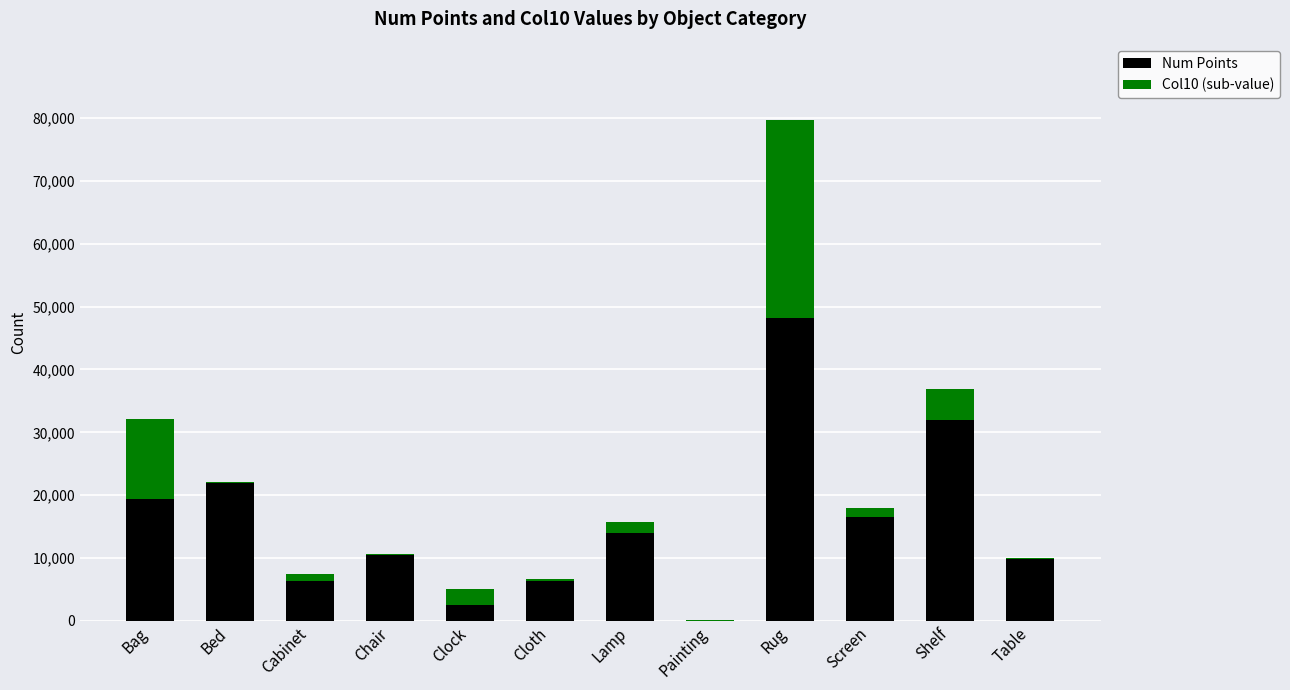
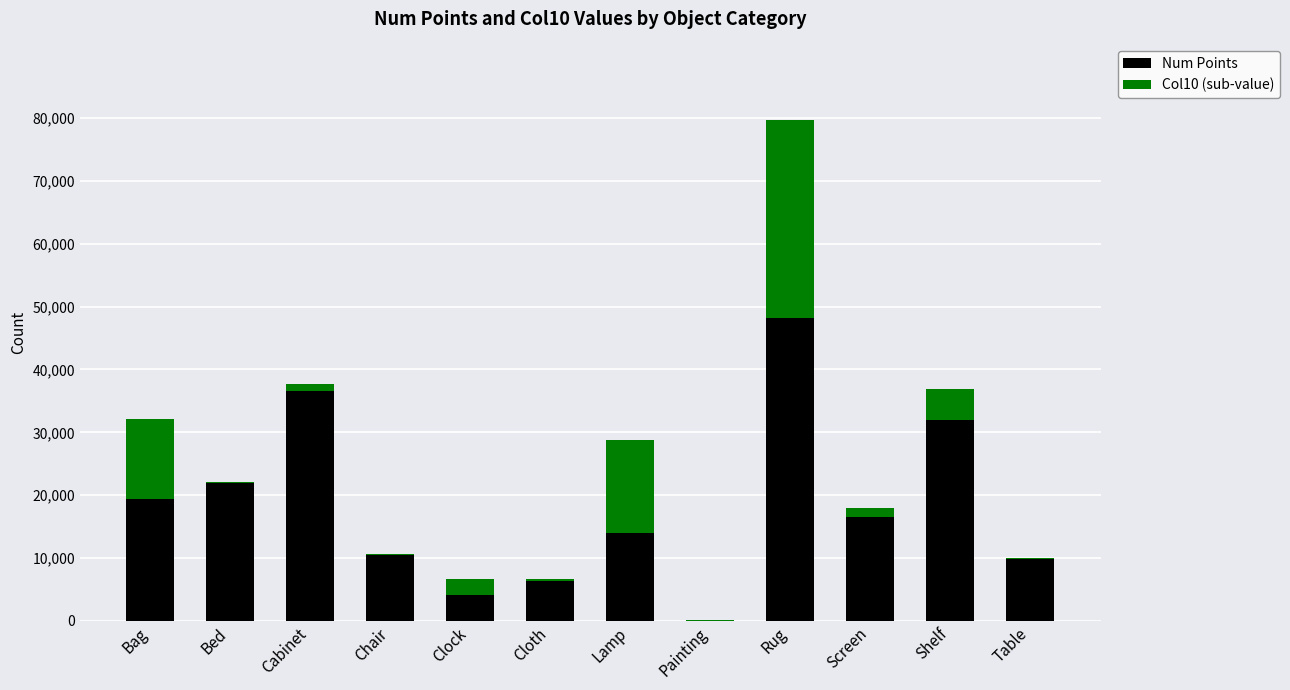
  {
    "Num Points": {
      "Bag": "19,000",
      "Bed": "22,000",
-     "Cabinet": "6,000",
+     "Cabinet": "37,000",
      "Chair": "11,000",
-     "Clock": "3,000",
+     "Clock": "4,000",
      "Cloth": "6,000",
      "Lamp": "14,000",
      "Painting": "0",
      "Rug": "48,000",
      "Screen": "17,000",
      "Shelf": "32,000",
      "Table": "10,000"
    },
    "Col10 (sub-value)": {
      "Bag": "13,000",
      "Cabinet": "1,000",
      "Clock": "3,000",
-     "Lamp": "2,000",
+     "Lamp": "15,000",
      "Rug": "32,000",
      "Screen": "1,000",
      "Shelf": "5,000"
    }
  }
